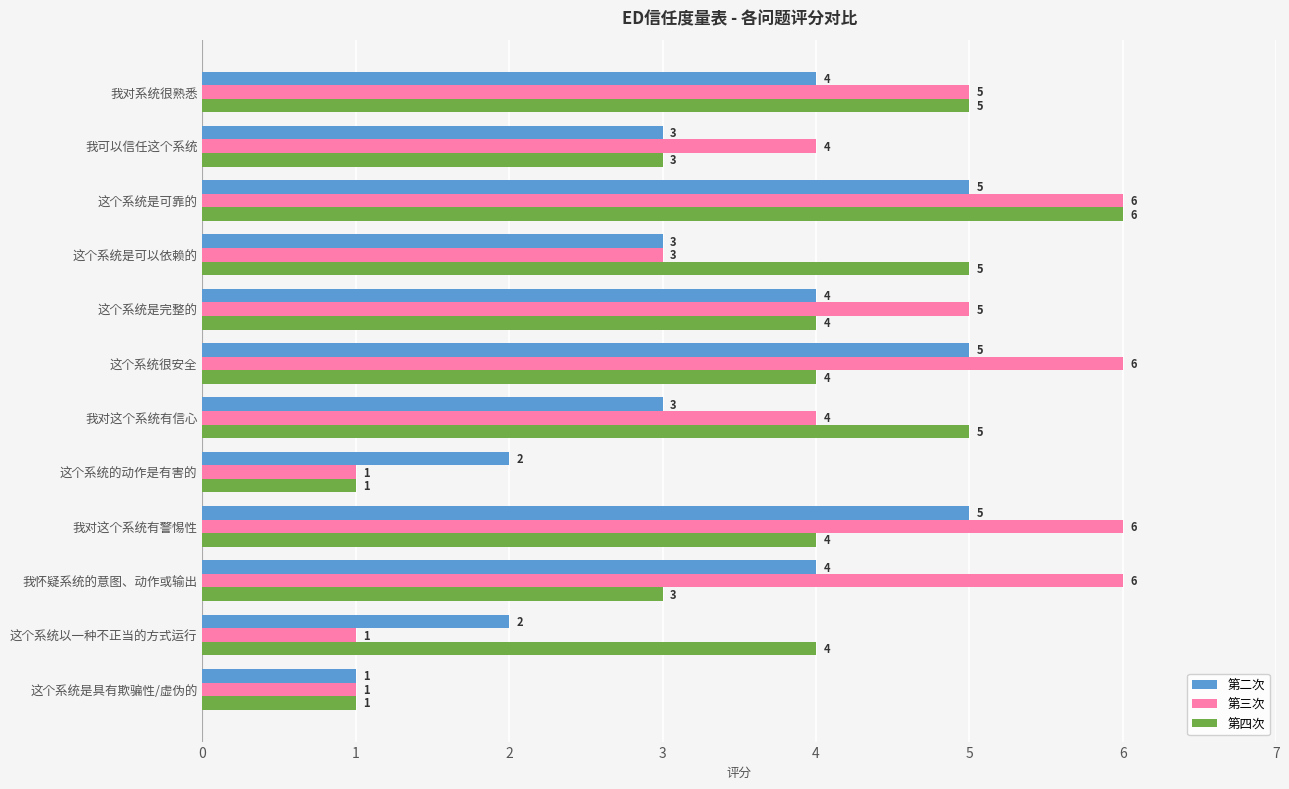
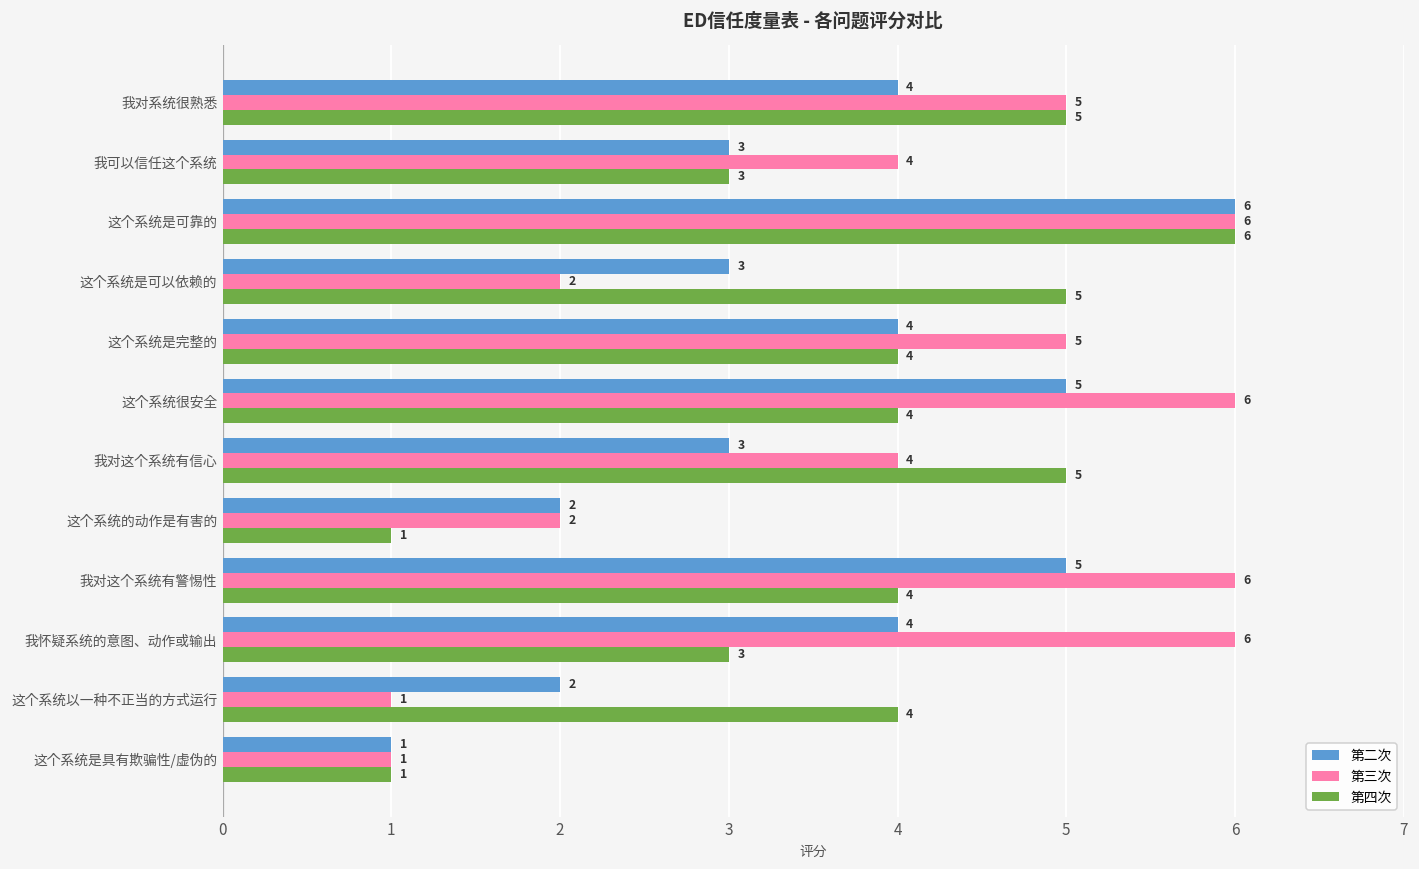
  {
    "第二次": {
      "我对系统很熟悉": 4,
      "我可以信任这个系统": 3,
-     "这个系统是可靠的": 5,
+     "这个系统是可靠的": 6,
      "这个系统是可以依赖的": 3,
      "这个系统是完整的": 4,
      "这个系统很安全": 5,
      "我对这个系统有信心": 3,
      "这个系统的动作是有害的": 2,
      "我对这个系统有警惕性": 5,
      "我怀疑系统的意图、动作或输出": 4,
      "这个系统以一种不正当的方式运行": 2,
      "这个系统是具有欺骗性/虚伪的": 1
    },
    "第三次": {
      "我对系统很熟悉": 5,
      "我可以信任这个系统": 4,
      "这个系统是可靠的": 6,
-     "这个系统是可以依赖的": 3,
+     "这个系统是可以依赖的": 2,
      "这个系统是完整的": 5,
      "这个系统很安全": 6,
      "我对这个系统有信心": 4,
-     "这个系统的动作是有害的": 1,
+     "这个系统的动作是有害的": 2,
      "我对这个系统有警惕性": 6,
      "我怀疑系统的意图、动作或输出": 6,
      "这个系统以一种不正当的方式运行": 1,
      "这个系统是具有欺骗性/虚伪的": 1
    },
    "第四次": {
      "我对系统很熟悉": 5,
      "我可以信任这个系统": 3,
      "这个系统是可靠的": 6,
      "这个系统是可以依赖的": 5,
      "这个系统是完整的": 4,
      "这个系统很安全": 4,
      "我对这个系统有信心": 5,
      "这个系统的动作是有害的": 1,
      "我对这个系统有警惕性": 4,
      "我怀疑系统的意图、动作或输出": 3,
      "这个系统以一种不正当的方式运行": 4,
      "这个系统是具有欺骗性/虚伪的": 1
    }
  }
